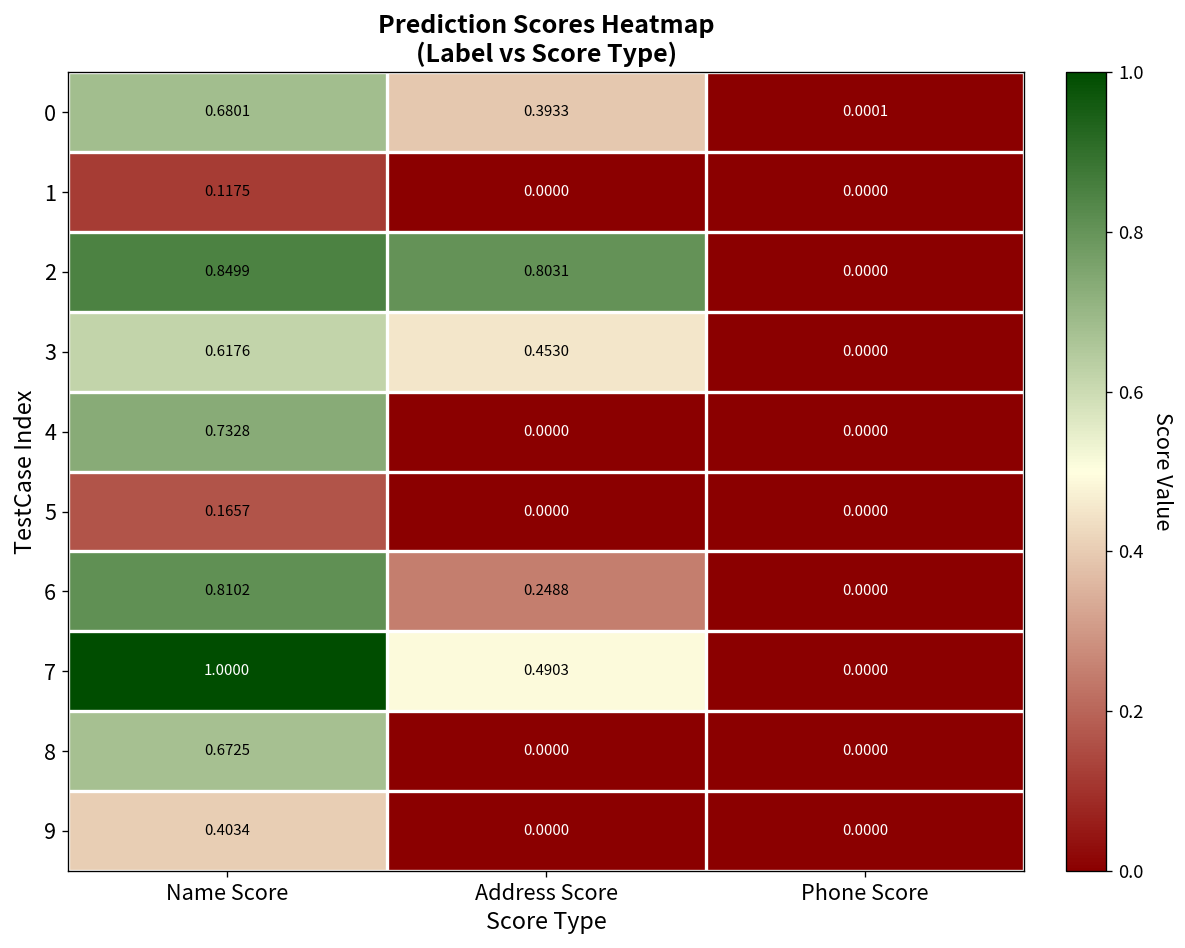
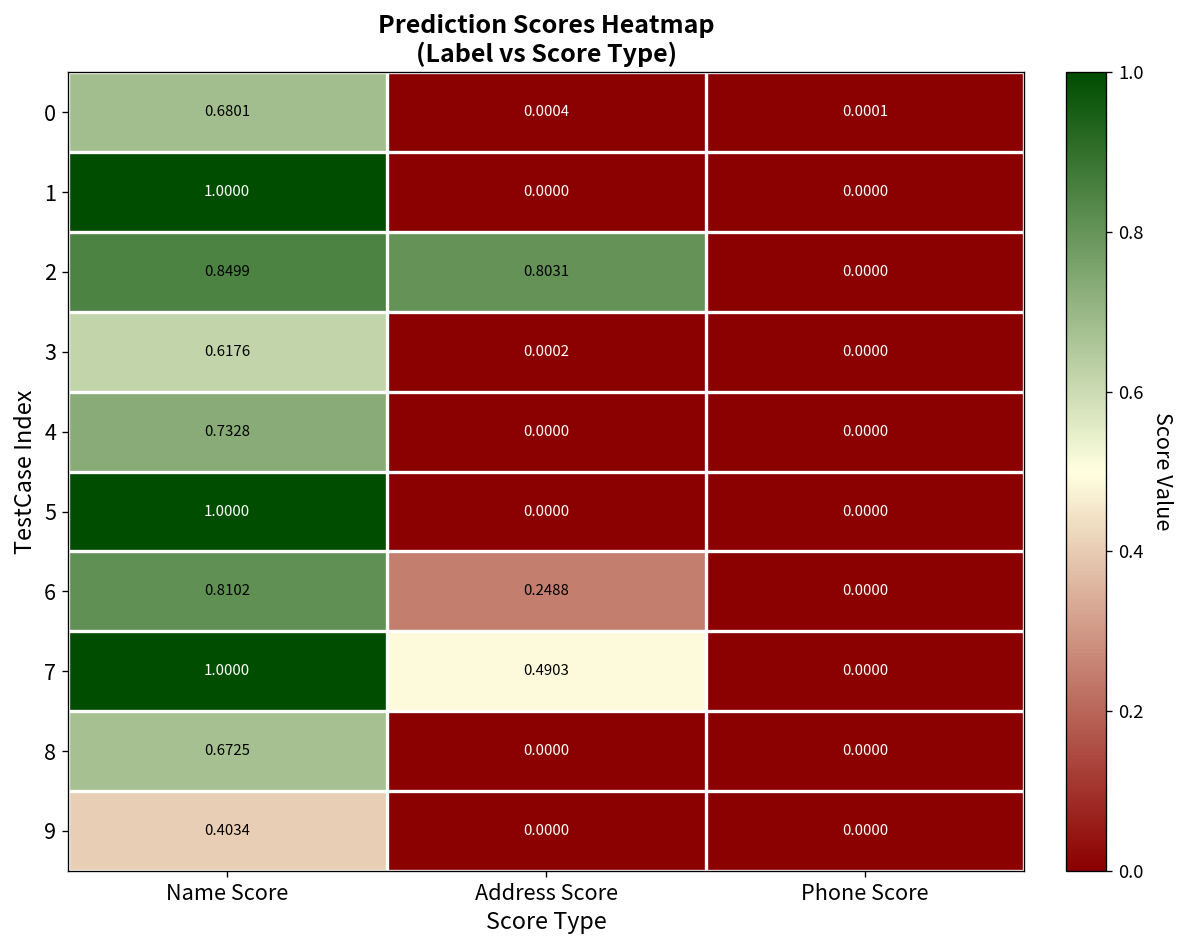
  {
    "0": {
      "Name Score": 0.6801,
-     "Address Score": 0.3933,
+     "Address Score": 0.0004,
      "Phone Score": 0.0001
    },
    "1": {
-     "Name Score": 0.1175,
+     "Name Score": 1.0000,
      "Address Score": 0.0000,
      "Phone Score": 0.0000
    },
    "2": {
      "Name Score": 0.8499,
      "Address Score": 0.8031,
      "Phone Score": 0.0000
    },
    "3": {
      "Name Score": 0.6176,
-     "Address Score": 0.4530,
+     "Address Score": 0.0002,
      "Phone Score": 0.0000
    },
    "4": {
      "Name Score": 0.7328,
      "Address Score": 0.0000,
      "Phone Score": 0.0000
    },
    "5": {
-     "Name Score": 0.1657,
+     "Name Score": 1.0000,
      "Address Score": 0.0000,
      "Phone Score": 0.0000
    },
    "6": {
      "Name Score": 0.8102,
      "Address Score": 0.2488,
      "Phone Score": 0.0000
    },
    "7": {
      "Name Score": 1.0000,
      "Address Score": 0.4903,
      "Phone Score": 0.0000
    },
    "8": {
      "Name Score": 0.6725,
      "Address Score": 0.0000,
      "Phone Score": 0.0000
    },
    "9": {
      "Name Score": 0.4034,
      "Address Score": 0.0000,
      "Phone Score": 0.0000
    }
  }
